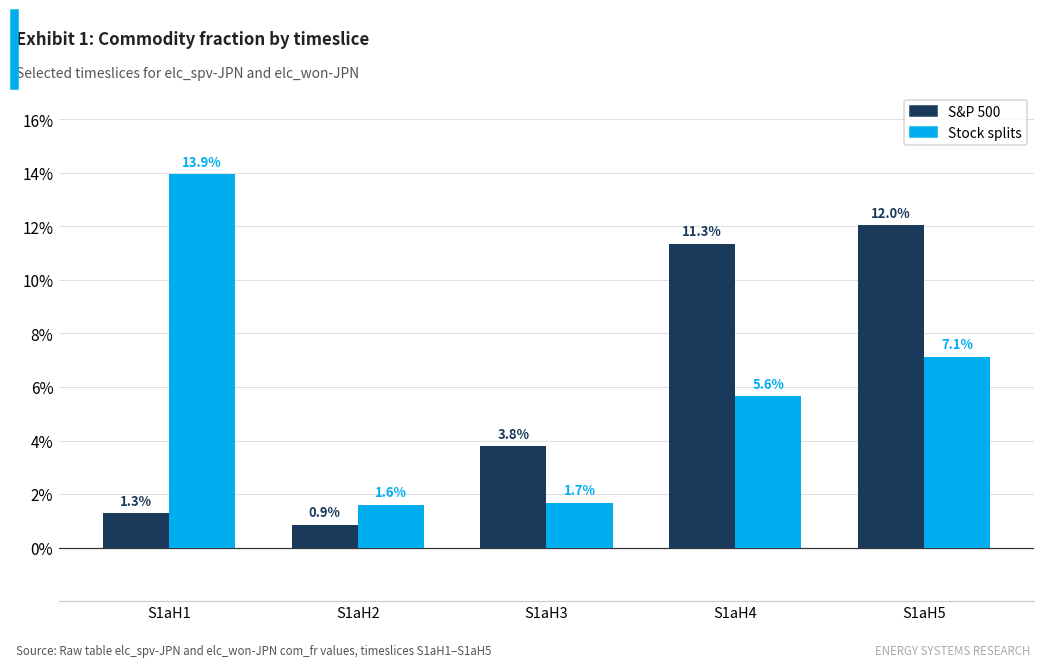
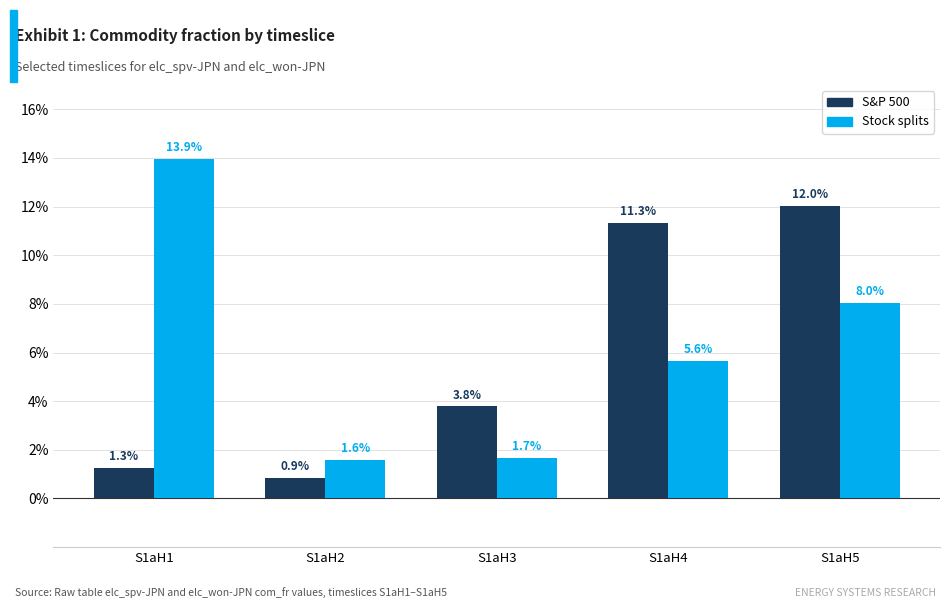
  {
    "S&P 500": {
      "S1aH1": "1.3%",
      "S1aH2": "0.9%",
      "S1aH3": "3.8%",
      "S1aH4": "11.3%",
      "S1aH5": "12.0%"
    },
    "Stock splits": {
      "S1aH1": "13.9%",
      "S1aH2": "1.6%",
      "S1aH3": "1.7%",
      "S1aH4": "5.6%",
-     "S1aH5": "7.1%"
+     "S1aH5": "8.0%"
    }
  }
